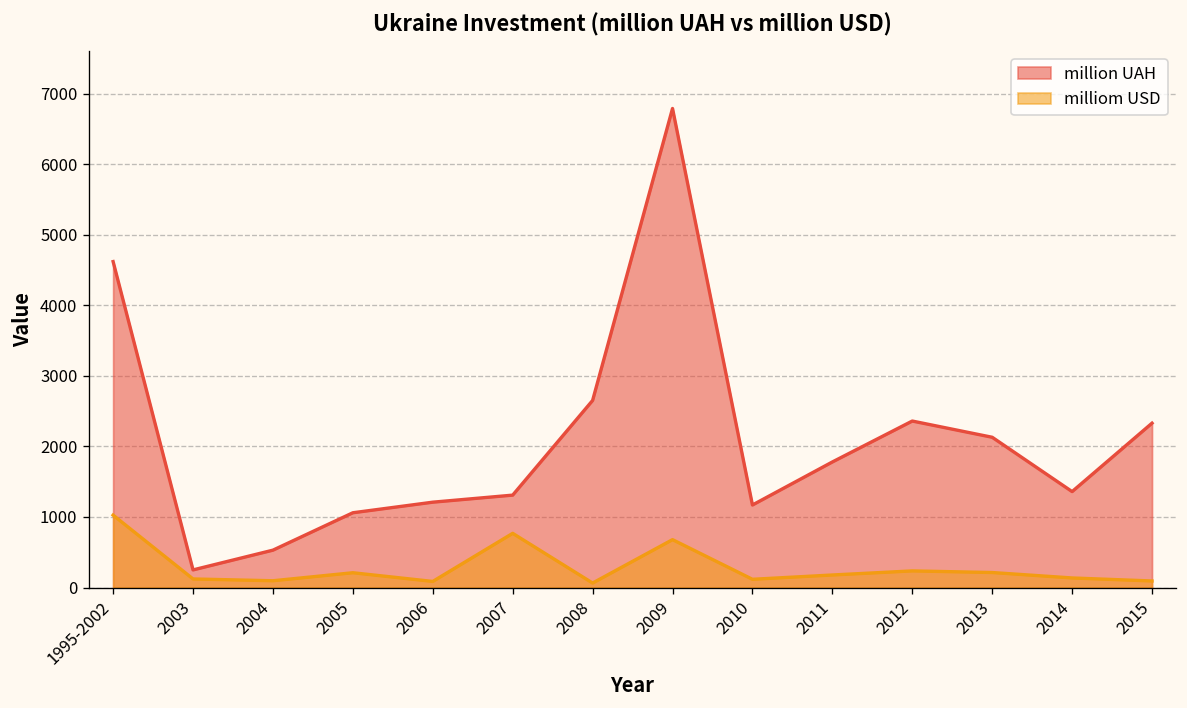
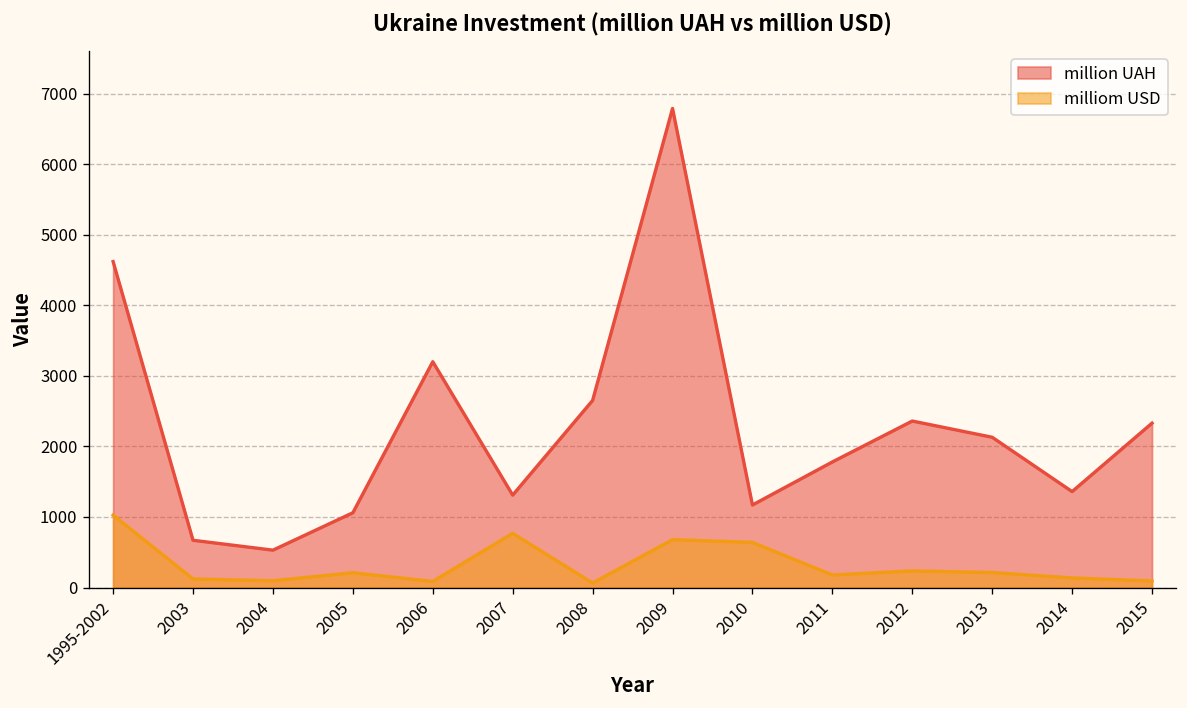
  {
    "million UAH": {
      "1995-2002": 4600,
-     "2003": 300,
+     "2003": 700,
      "2004": 500,
      "2005": 1100,
-     "2006": 1200,
+     "2006": 3200,
      "2007": 1300,
      "2008": 2700,
      "2009": 6800,
      "2010": 1200,
      "2011": 1800,
      "2012": 2400,
      "2013": 2100,
      "2014": 1400,
      "2015": 2300
    },
    "milliom USD": {
      "1995-2002": 1000,
      "2003": 100,
      "2004": 100,
      "2005": 200,
      "2006": 100,
      "2007": 800,
      "2008": 100,
      "2009": 700,
-     "2010": 100,
+     "2010": 600,
      "2011": 200,
      "2012": 200,
      "2013": 200,
      "2014": 100,
      "2015": 100
    }
  }
